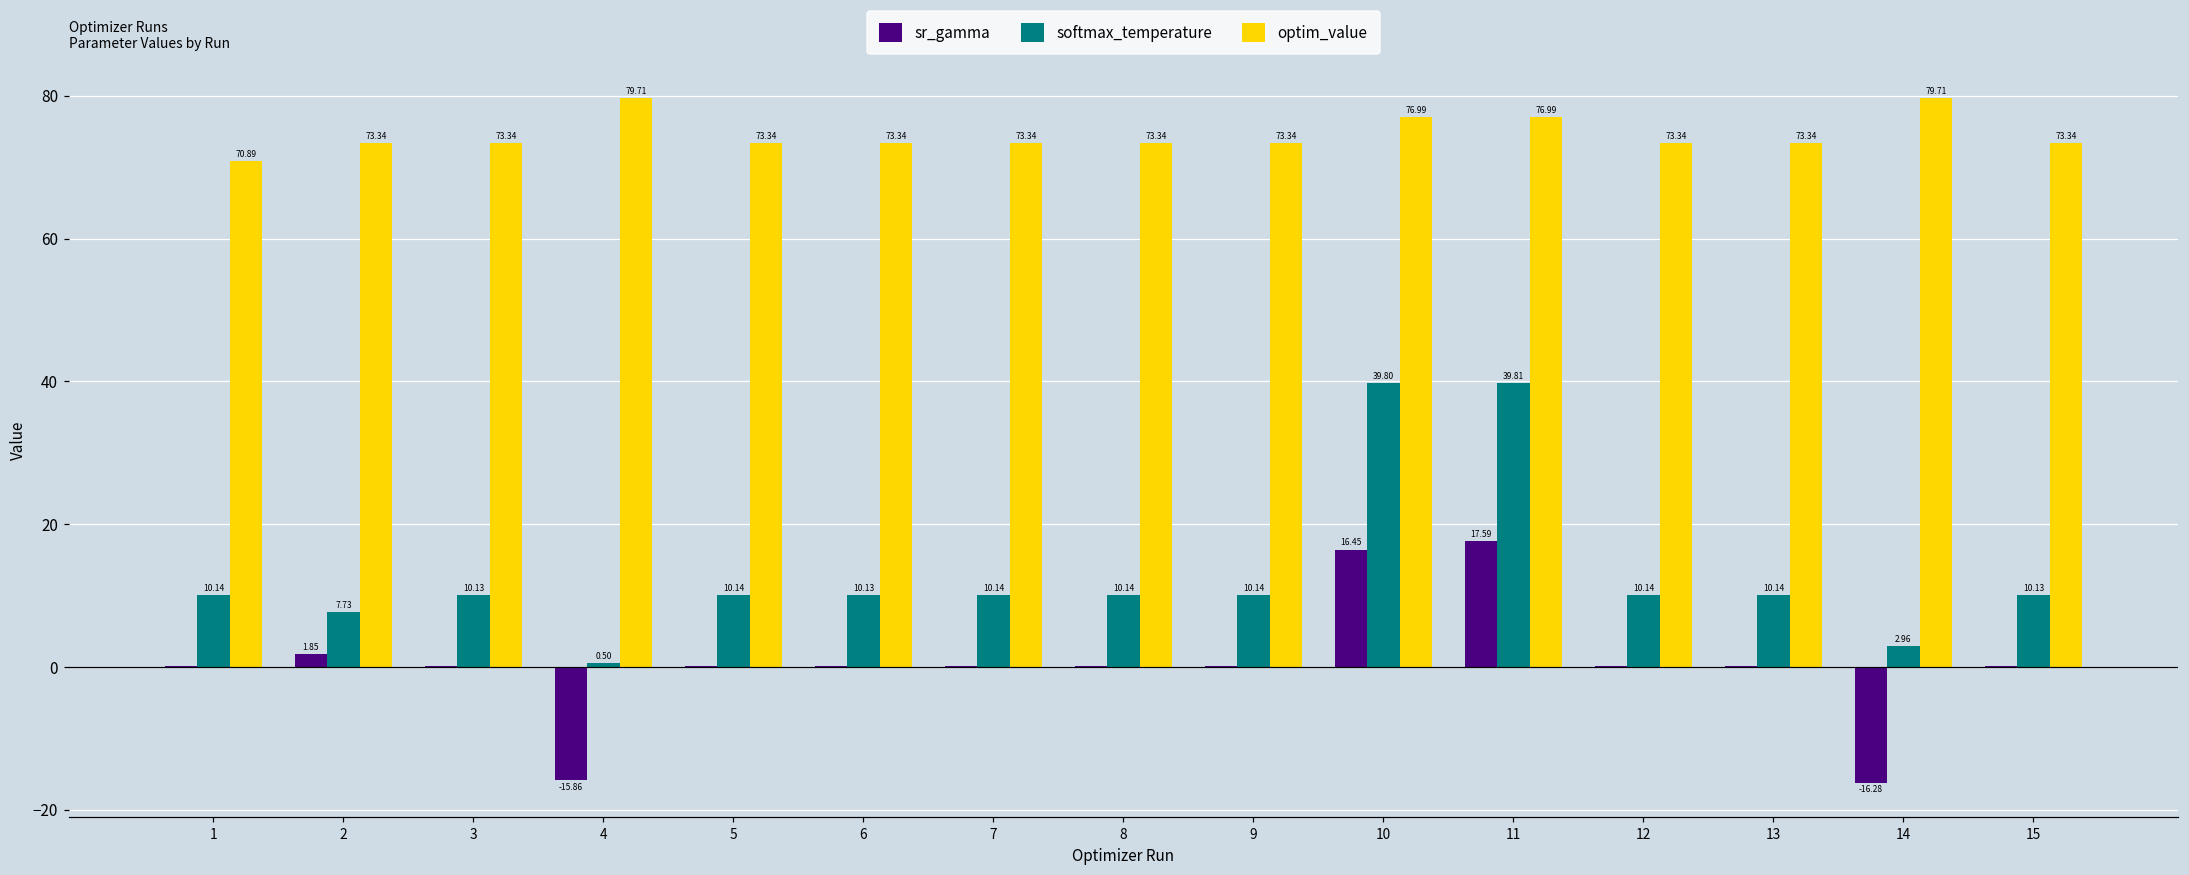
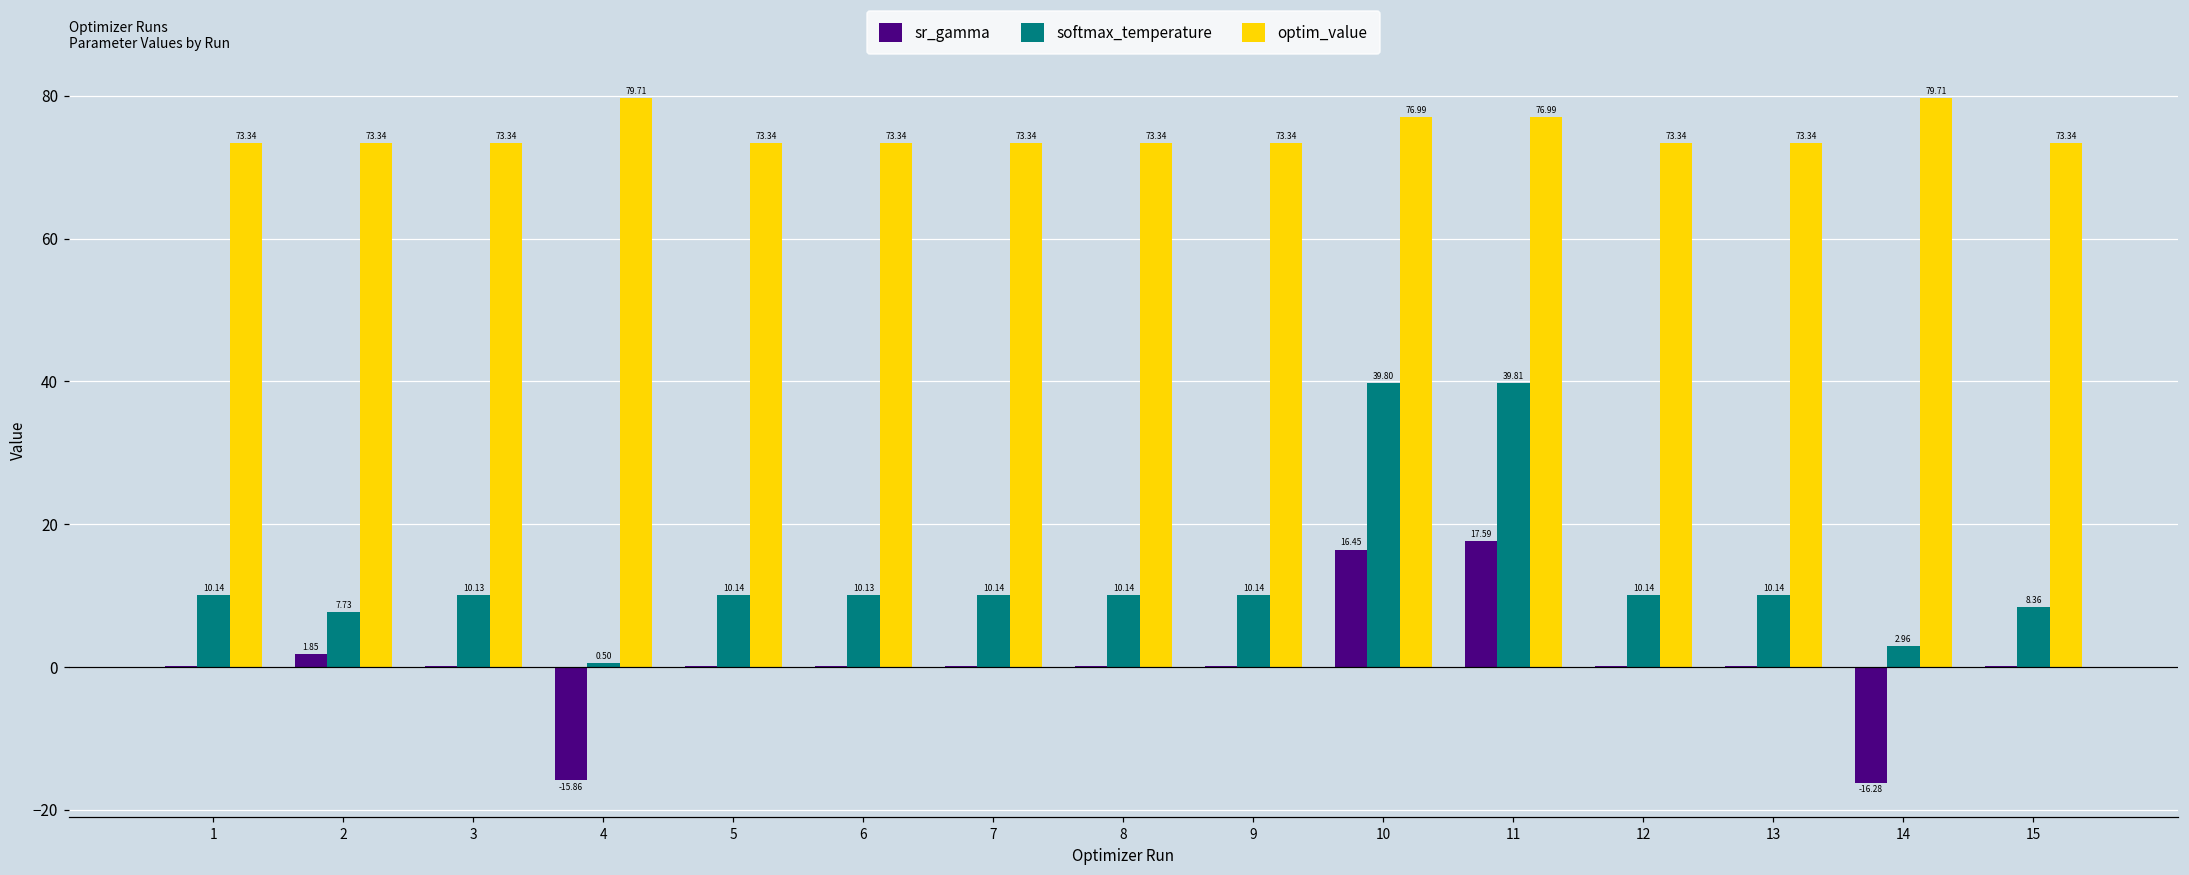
  {
    "sr_gamma": {
      "2": 1.85,
      "4": -15.86,
      "10": 16.45,
      "11": 17.59,
      "14": -16.28
    },
    "softmax_temperature": {
      "1": 10.14,
      "2": 7.73,
      "3": 10.13,
      "4": 0.50,
      "5": 10.14,
      "6": 10.13,
      "7": 10.14,
      "8": 10.14,
      "9": 10.14,
      "10": 39.80,
      "11": 39.81,
      "12": 10.14,
      "13": 10.14,
      "14": 2.96,
-     "15": 10.13
+     "15": 8.36
    },
    "optim_value": {
-     "1": 70.89,
+     "1": 73.34,
      "2": 73.34,
      "3": 73.34,
      "4": 79.71,
      "5": 73.34,
      "6": 73.34,
      "7": 73.34,
      "8": 73.34,
      "9": 73.34,
      "10": 76.99,
      "11": 76.99,
      "12": 73.34,
      "13": 73.34,
      "14": 79.71,
      "15": 73.34
    }
  }
